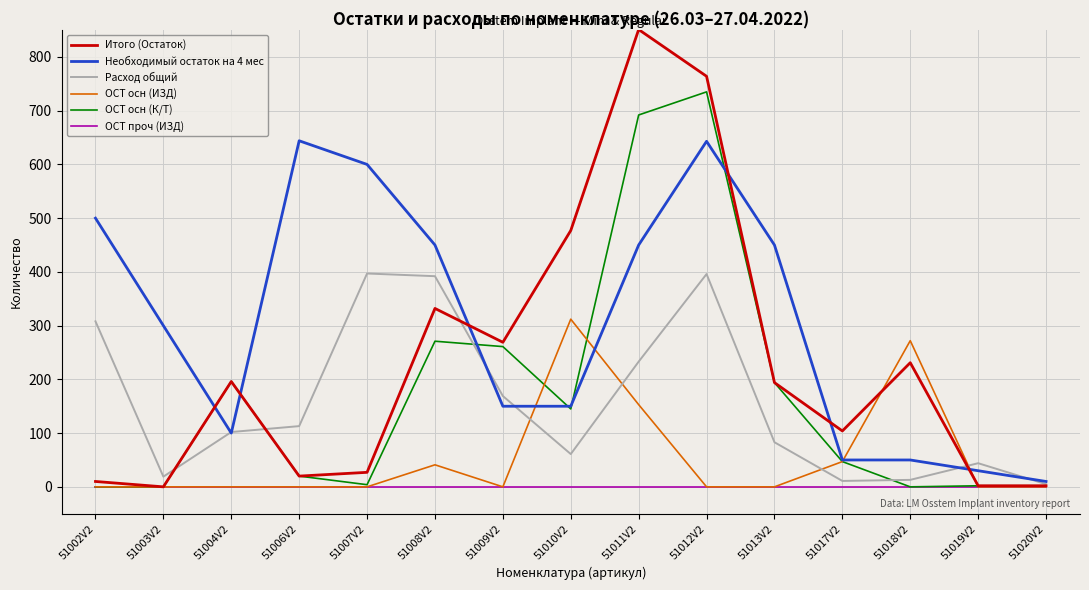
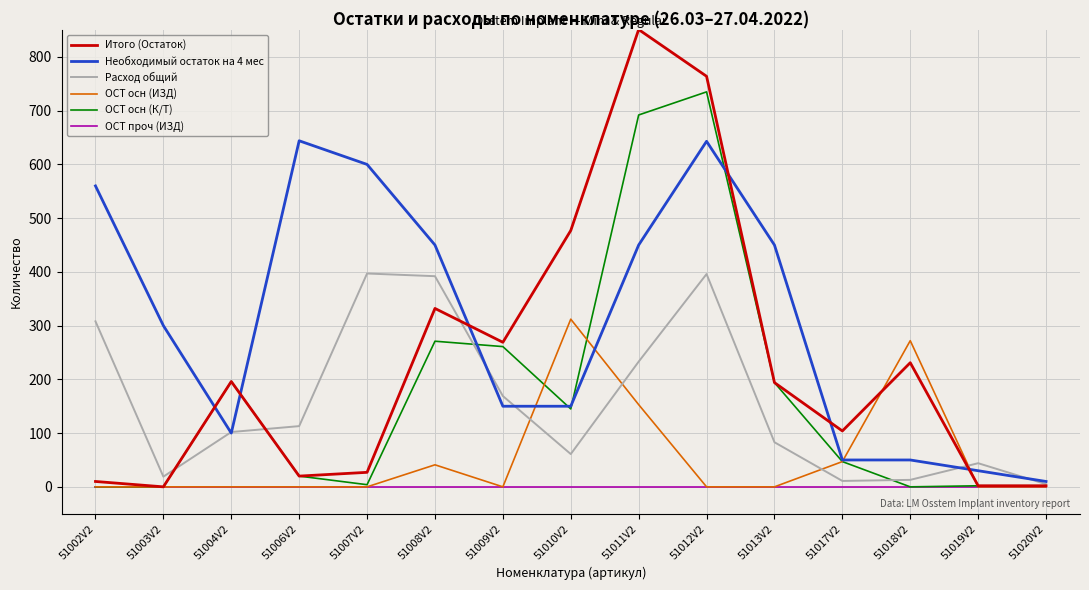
  {
    "Итого (Остаток)": {
      "51002V2": 10,
      "51007V2": 30,
      "51008V2": 330,
      "51009V2": 270,
      "51010V2": 480,
      "51011V2": 850,
      "51012V2": 760,
      "51017V2": 100,
      "51018V2": 230
    },
    "Необходимый остаток на 4 мес": {
-     "51002V2": 500,
+     "51002V2": 560,
      "51003V2": 300,
      "51006V2": 640,
      "51007V2": 600,
      "51008V2": 450,
      "51009V2": 150,
      "51010V2": 150,
      "51011V2": 450,
      "51012V2": 640,
      "51013V2": 450,
      "51018V2": 50,
      "51019V2": 30,
      "51020V2": 10
    },
    "Расход общий": {
      "51002V2": 310,
      "51003V2": 20,
      "51006V2": 110,
      "51007V2": 400,
      "51008V2": 390,
      "51009V2": 170,
      "51010V2": 60,
      "51011V2": 230,
      "51012V2": 400,
      "51013V2": 80,
      "51017V2": 10,
      "51018V2": 10,
      "51019V2": 40
    },
    "ОСТ осн (ИЗД)": {
      "51008V2": 40,
      "51010V2": 310,
      "51011V2": 150,
      "51018V2": 270
    },
    "ОСТ осн (К/Т)": {
      "51008V2": 270,
      "51009V2": 260,
      "51010V2": 150,
      "51011V2": 690,
      "51012V2": 740
    },
    "ОСТ проч (ИЗД)": {
      "51008V2": 0,
      "51010V2": 0,
      "51011V2": 0,
      "51017V2": 0
    }
  }
